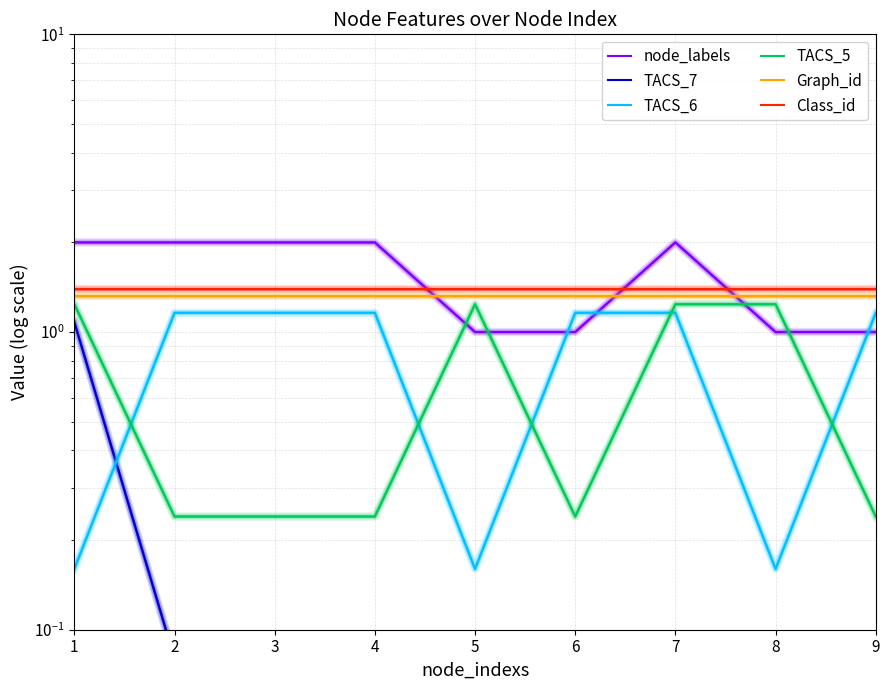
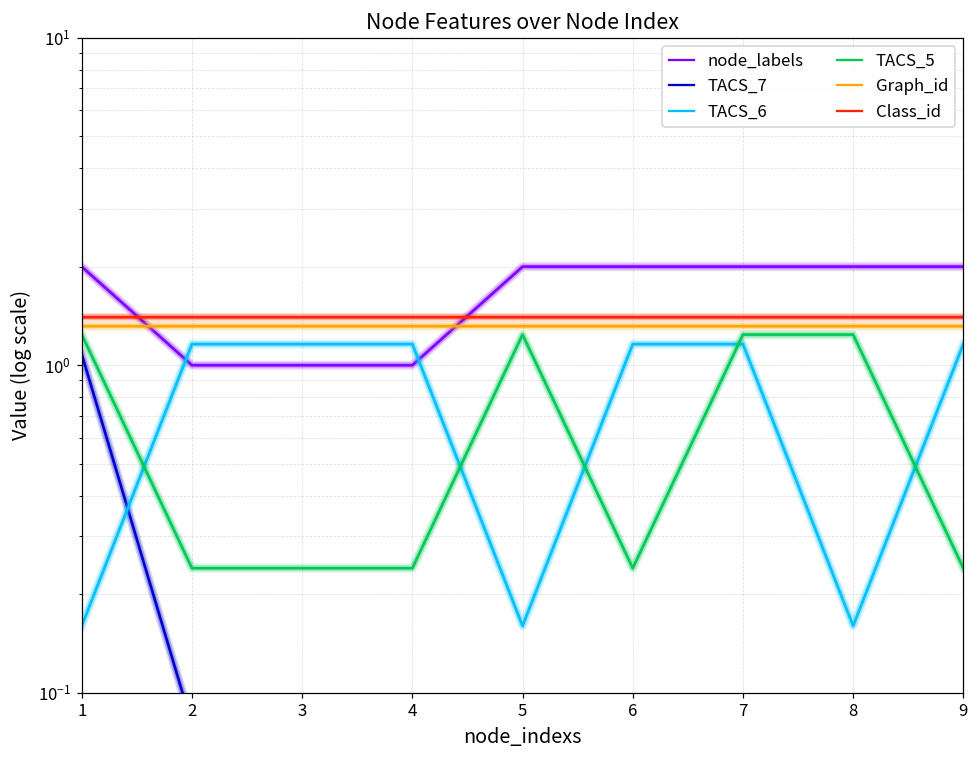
  {
    "node_labels": {
      "1": 2,
-     "2": 2,
-     "3": 2,
-     "4": 2,
-     "5": 1,
-     "6": 1,
+     "2": 1,
+     "3": 1,
+     "4": 1,
+     "5": 2,
+     "6": 2,
      "7": 2,
-     "8": 1,
-     "9": 1
+     "8": 2,
+     "9": 2
    },
    "TACS_7": {
      "1": 1.08
    },
    "TACS_6": {
      "1": 0.16,
      "2": 1.16,
      "3": 1.16,
      "4": 1.16,
      "5": 0.16,
      "6": 1.16,
      "7": 1.16,
      "8": 0.16,
      "9": 1.16
    },
    "TACS_5": {
      "1": 1.24,
      "2": 0.24,
      "3": 0.24,
      "4": 0.24,
      "5": 1.24,
      "6": 0.24,
      "7": 1.24,
      "8": 1.24,
      "9": 0.24
    },
    "Graph_id": {
      "1": 1.3,
      "2": 1.3,
      "3": 1.3,
      "4": 1.3,
      "5": 1.3,
      "6": 1.3,
      "7": 1.3,
      "8": 1.3,
      "9": 1.3
    },
    "Class_id": {
      "1": 1.4,
      "2": 1.4,
      "3": 1.4,
      "4": 1.4,
      "5": 1.4,
      "6": 1.4,
      "7": 1.4,
      "8": 1.4,
      "9": 1.4
    }
  }
